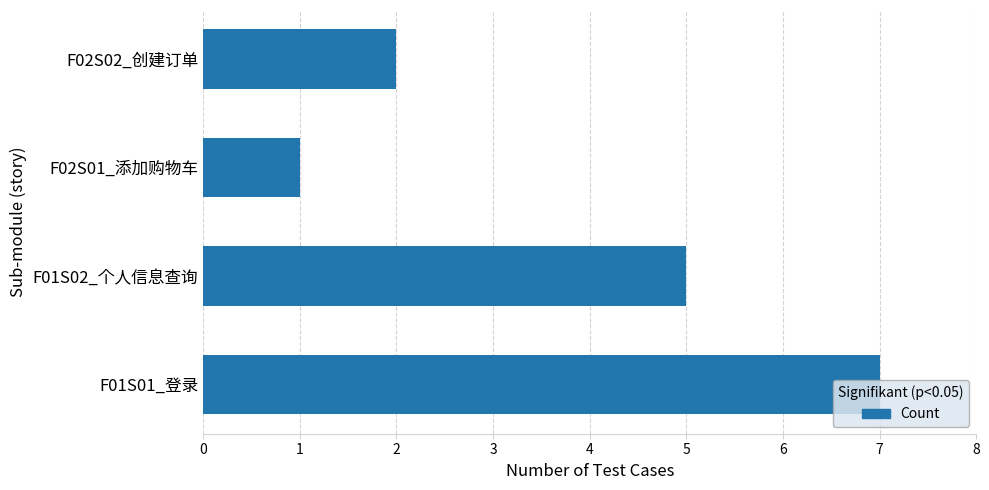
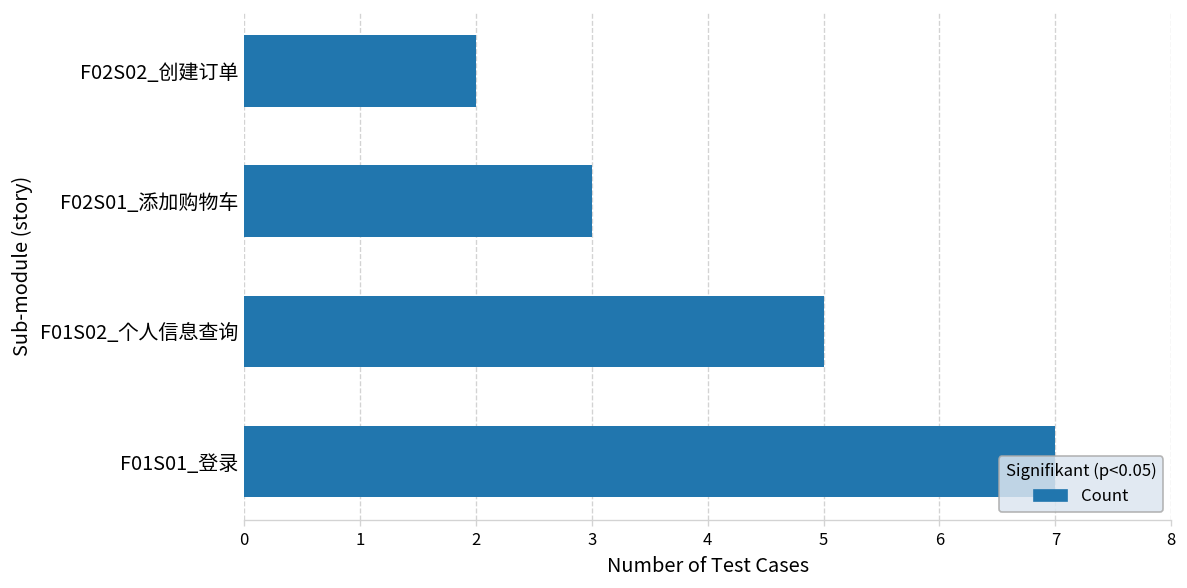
  {
    "F02S02_创建订单": 2,
-   "F02S01_添加购物车": 1,
+   "F02S01_添加购物车": 3,
    "F01S02_个人信息查询": 5
  }
